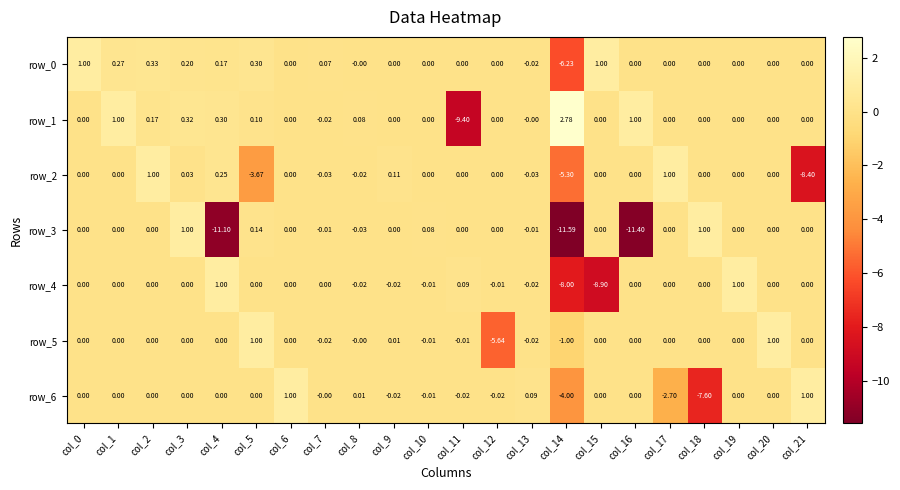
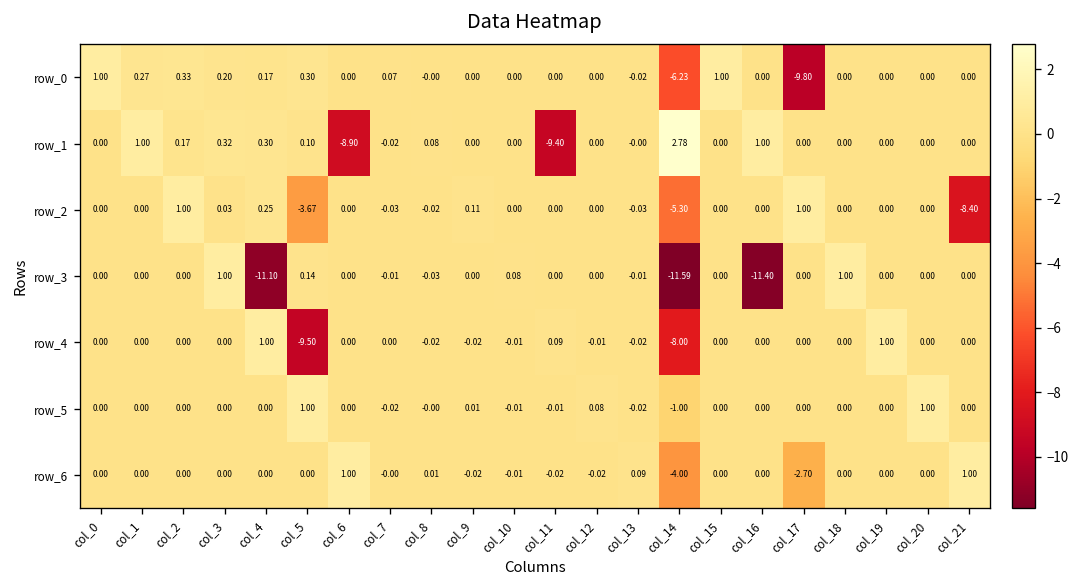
  {
    "row_0": {
      "col_0": 1.00,
      "col_1": 0.27,
      "col_2": 0.33,
      "col_3": 0.20,
      "col_4": 0.17,
      "col_5": 0.30,
      "col_6": 0.00,
      "col_7": 0.07,
      "col_8": -0.00,
      "col_9": 0.00,
      "col_10": 0.00,
      "col_11": 0.00,
      "col_12": 0.00,
      "col_13": -0.02,
      "col_14": -6.23,
      "col_15": 1.00,
      "col_16": 0.00,
-     "col_17": 0.00,
+     "col_17": -9.80,
      "col_18": 0.00,
      "col_19": 0.00,
      "col_20": 0.00,
      "col_21": 0.00
    },
    "row_1": {
      "col_0": 0.00,
      "col_1": 1.00,
      "col_2": 0.17,
      "col_3": 0.32,
      "col_4": 0.30,
      "col_5": 0.10,
-     "col_6": 0.00,
+     "col_6": -8.90,
      "col_7": -0.02,
      "col_8": 0.08,
      "col_9": 0.00,
      "col_10": 0.00,
      "col_11": -9.40,
      "col_12": 0.00,
      "col_13": -0.00,
      "col_14": 2.78,
      "col_15": 0.00,
      "col_16": 1.00,
      "col_17": 0.00,
      "col_18": 0.00,
      "col_19": 0.00,
      "col_20": 0.00,
      "col_21": 0.00
    },
    "row_2": {
      "col_0": 0.00,
      "col_1": 0.00,
      "col_2": 1.00,
      "col_3": 0.03,
      "col_4": 0.25,
      "col_5": -3.67,
      "col_6": 0.00,
      "col_7": -0.03,
      "col_8": -0.02,
      "col_9": 0.11,
      "col_10": 0.00,
      "col_11": 0.00,
      "col_12": 0.00,
      "col_13": -0.03,
      "col_14": -5.30,
      "col_15": 0.00,
      "col_16": 0.00,
      "col_17": 1.00,
      "col_18": 0.00,
      "col_19": 0.00,
      "col_20": 0.00,
      "col_21": -8.40
    },
    "row_3": {
      "col_0": 0.00,
      "col_1": 0.00,
      "col_2": 0.00,
      "col_3": 1.00,
      "col_4": -11.10,
      "col_5": 0.14,
      "col_6": 0.00,
      "col_7": -0.01,
      "col_8": -0.03,
      "col_9": 0.00,
      "col_10": 0.08,
      "col_11": 0.00,
      "col_12": 0.00,
      "col_13": -0.01,
      "col_14": -11.59,
      "col_15": 0.00,
      "col_16": -11.40,
      "col_17": 0.00,
      "col_18": 1.00,
      "col_19": 0.00,
      "col_20": 0.00,
      "col_21": 0.00
    },
    "row_4": {
      "col_0": 0.00,
      "col_1": 0.00,
      "col_2": 0.00,
      "col_3": 0.00,
      "col_4": 1.00,
-     "col_5": 0.00,
+     "col_5": -9.50,
      "col_6": 0.00,
      "col_7": 0.00,
      "col_8": -0.02,
      "col_9": -0.02,
      "col_10": -0.01,
      "col_11": 0.09,
      "col_12": -0.01,
      "col_13": -0.02,
      "col_14": -8.00,
-     "col_15": -8.90,
+     "col_15": 0.00,
      "col_16": 0.00,
      "col_17": 0.00,
      "col_18": 0.00,
      "col_19": 1.00,
      "col_20": 0.00,
      "col_21": 0.00
    },
    "row_5": {
      "col_0": 0.00,
      "col_1": 0.00,
      "col_2": 0.00,
      "col_3": 0.00,
      "col_4": 0.00,
      "col_5": 1.00,
      "col_6": 0.00,
      "col_7": -0.02,
      "col_8": -0.00,
      "col_9": 0.01,
      "col_10": -0.01,
      "col_11": -0.01,
-     "col_12": -5.64,
+     "col_12": 0.08,
      "col_13": -0.02,
      "col_14": -1.00,
      "col_15": 0.00,
      "col_16": 0.00,
      "col_17": 0.00,
      "col_18": 0.00,
      "col_19": 0.00,
      "col_20": 1.00,
      "col_21": 0.00
    },
    "row_6": {
      "col_0": 0.00,
      "col_1": 0.00,
      "col_2": 0.00,
      "col_3": 0.00,
      "col_4": 0.00,
      "col_5": 0.00,
      "col_6": 1.00,
      "col_7": -0.00,
      "col_8": 0.01,
      "col_9": -0.02,
      "col_10": -0.01,
      "col_11": -0.02,
      "col_12": -0.02,
      "col_13": 0.09,
      "col_14": -4.00,
      "col_15": 0.00,
      "col_16": 0.00,
      "col_17": -2.70,
-     "col_18": -7.60,
+     "col_18": 0.00,
      "col_19": 0.00,
      "col_20": 0.00,
      "col_21": 1.00
    }
  }
